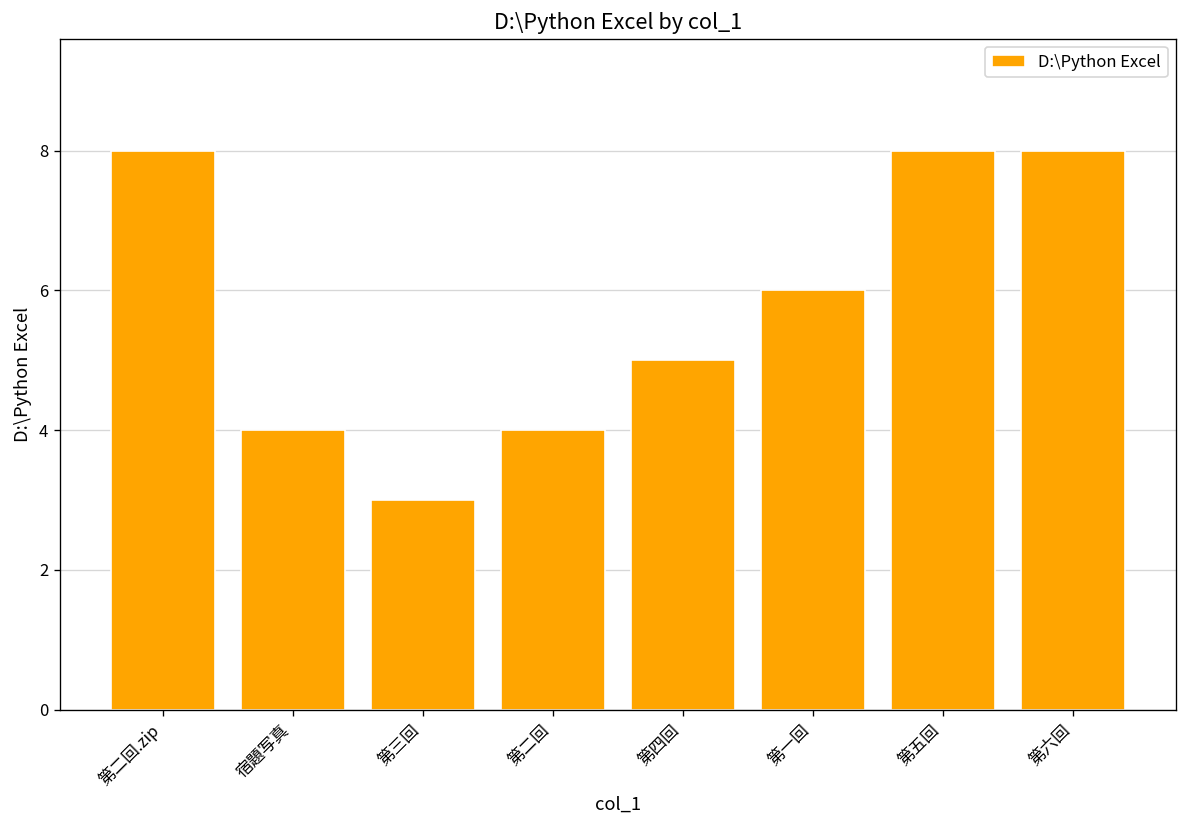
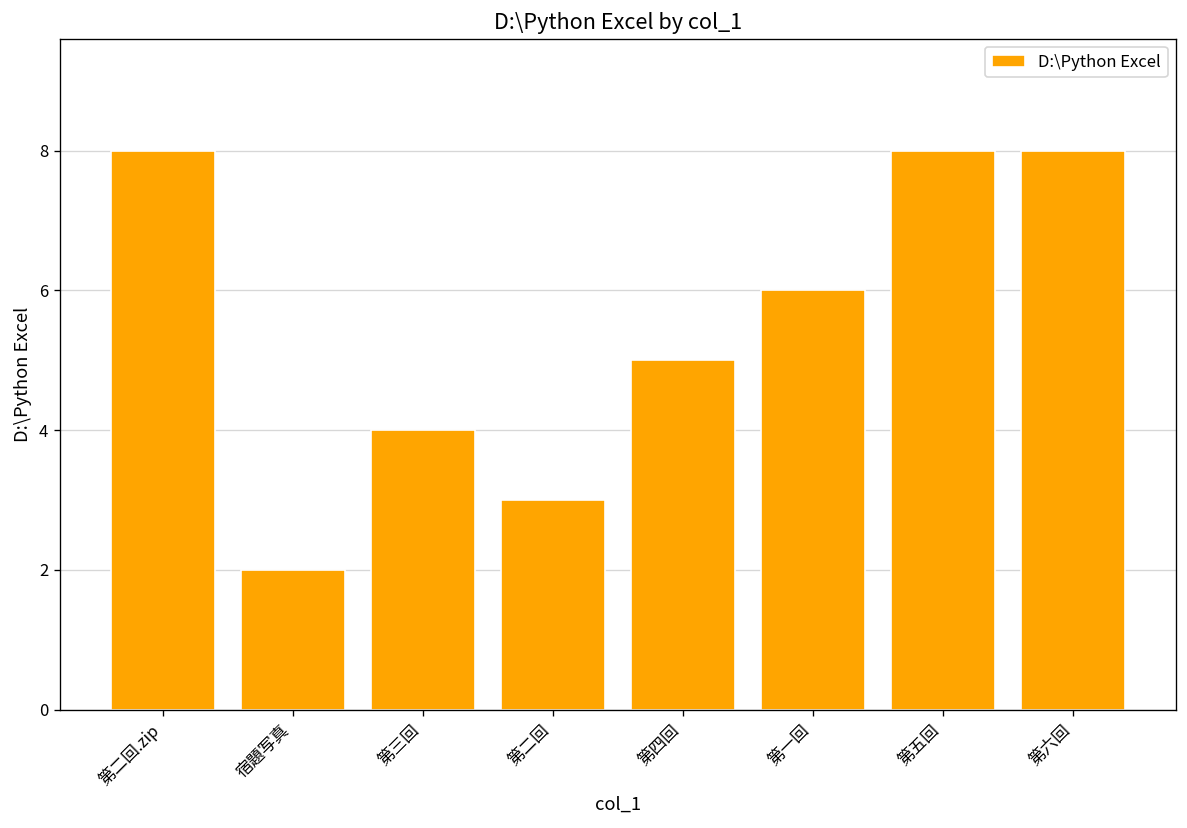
  {
    "第二回.zip": 8,
-   "宿題写真": 4,
-   "第三回": 3,
-   "第二回": 4,
+   "宿題写真": 2,
+   "第三回": 4,
+   "第二回": 3,
    "第四回": 5,
    "第一回": 6,
    "第五回": 8,
    "第六回": 8
  }
